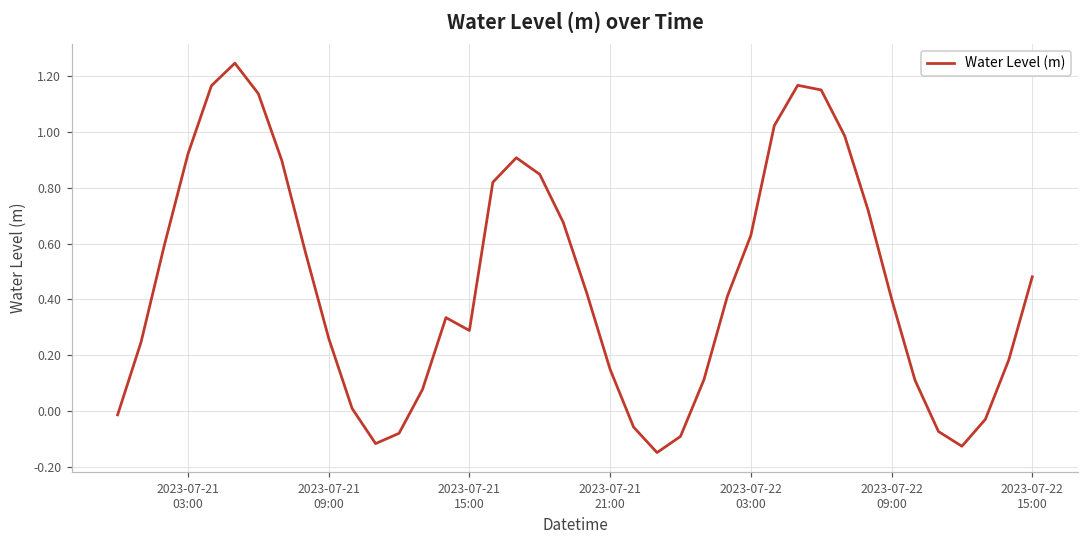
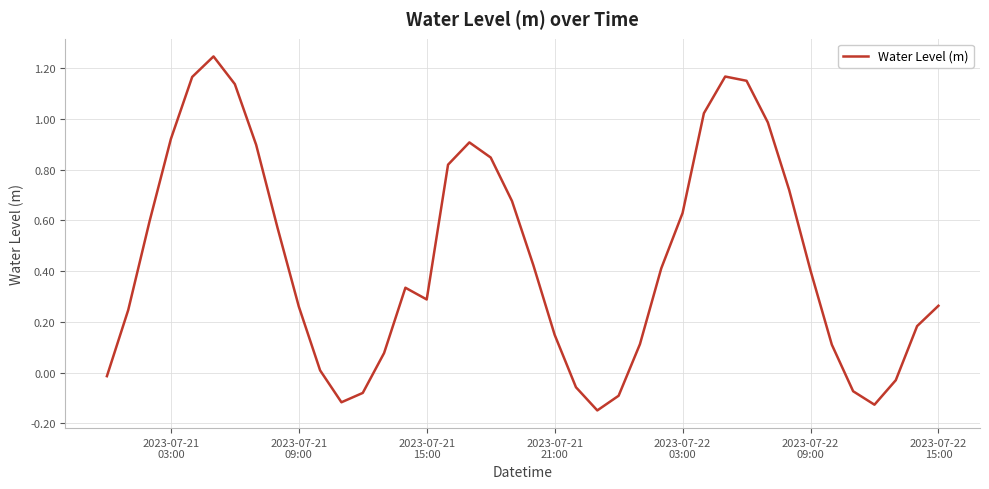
  {
    "2023-07-21 03:00": 0.92,
    "2023-07-21 09:00": 0.26,
    "2023-07-21 15:00": 0.29,
    "2023-07-21 21:00": 0.15,
    "2023-07-22 03:00": 0.63,
    "2023-07-22 09:00": 0.40,
-   "2023-07-22 15:00": 0.48
+   "2023-07-22 15:00": 0.26
  }
